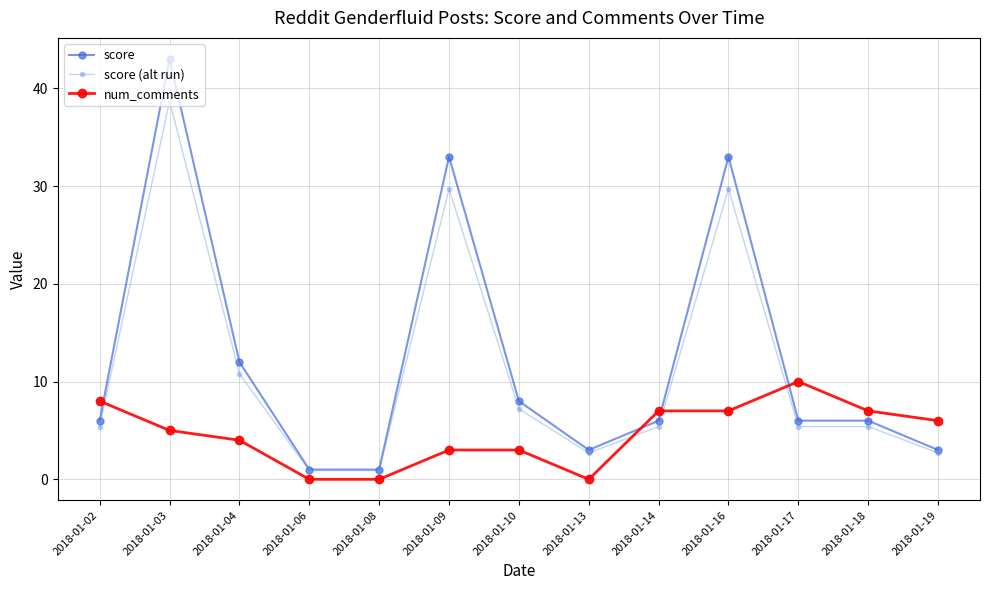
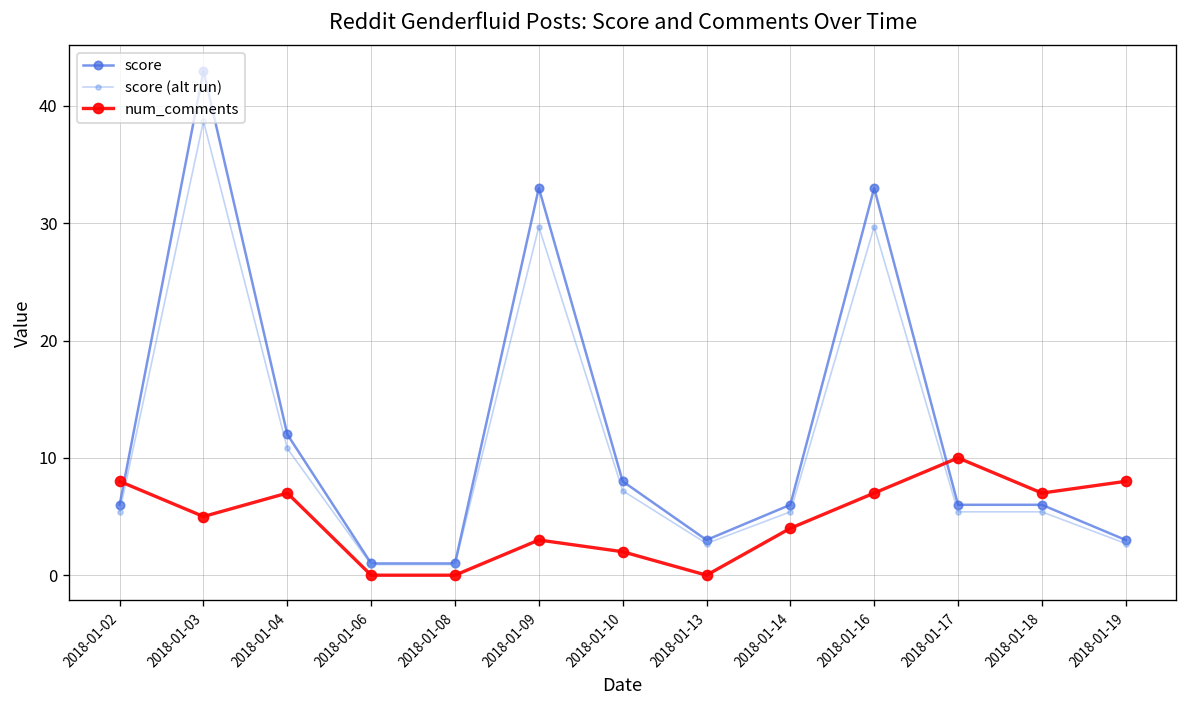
  {
    "num_comments": {
      "2018-01-02": 8,
      "2018-01-03": 5,
-     "2018-01-04": 4,
+     "2018-01-04": 7,
      "2018-01-06": 0,
      "2018-01-08": 0,
      "2018-01-09": 3,
-     "2018-01-10": 3,
+     "2018-01-10": 2,
      "2018-01-13": 0,
-     "2018-01-14": 7,
+     "2018-01-14": 4,
      "2018-01-16": 7,
      "2018-01-17": 10,
      "2018-01-18": 7,
-     "2018-01-19": 6
+     "2018-01-19": 8
    }
  }
